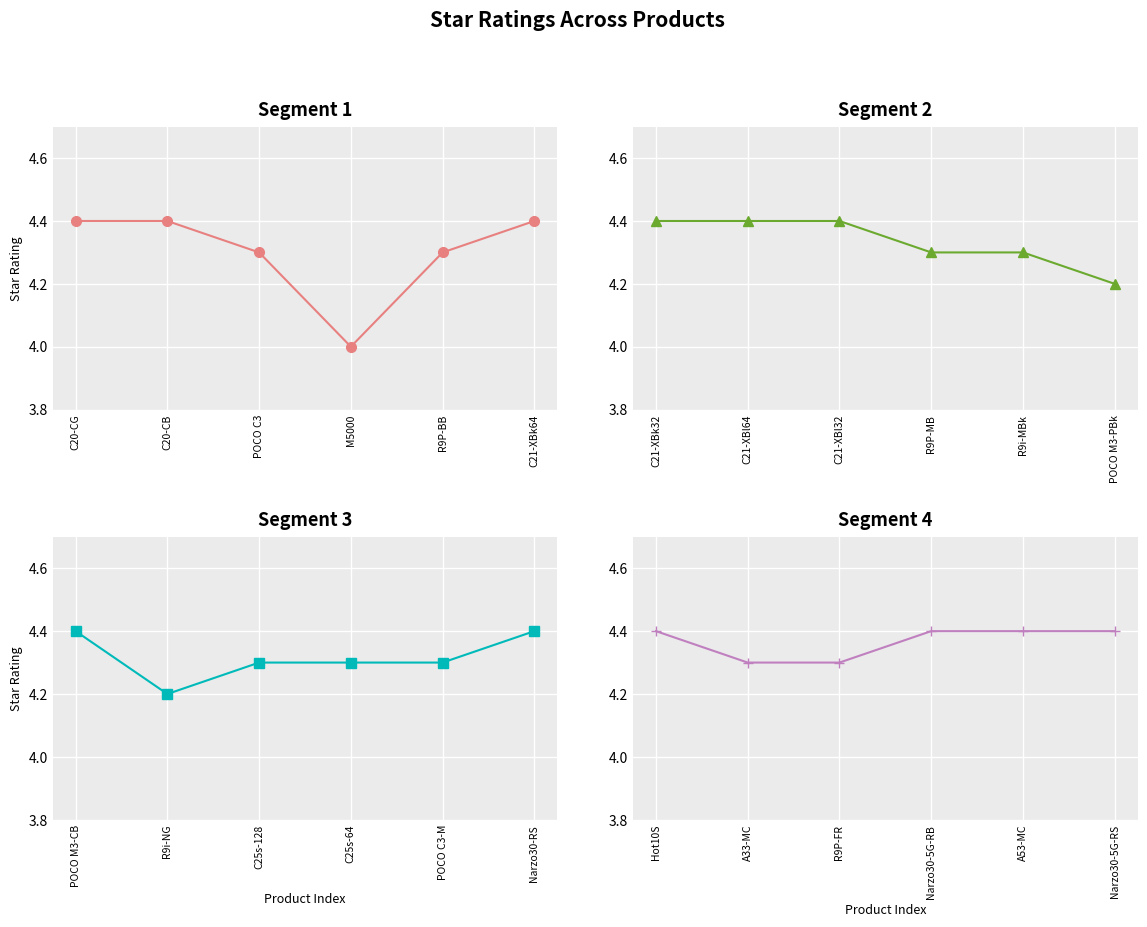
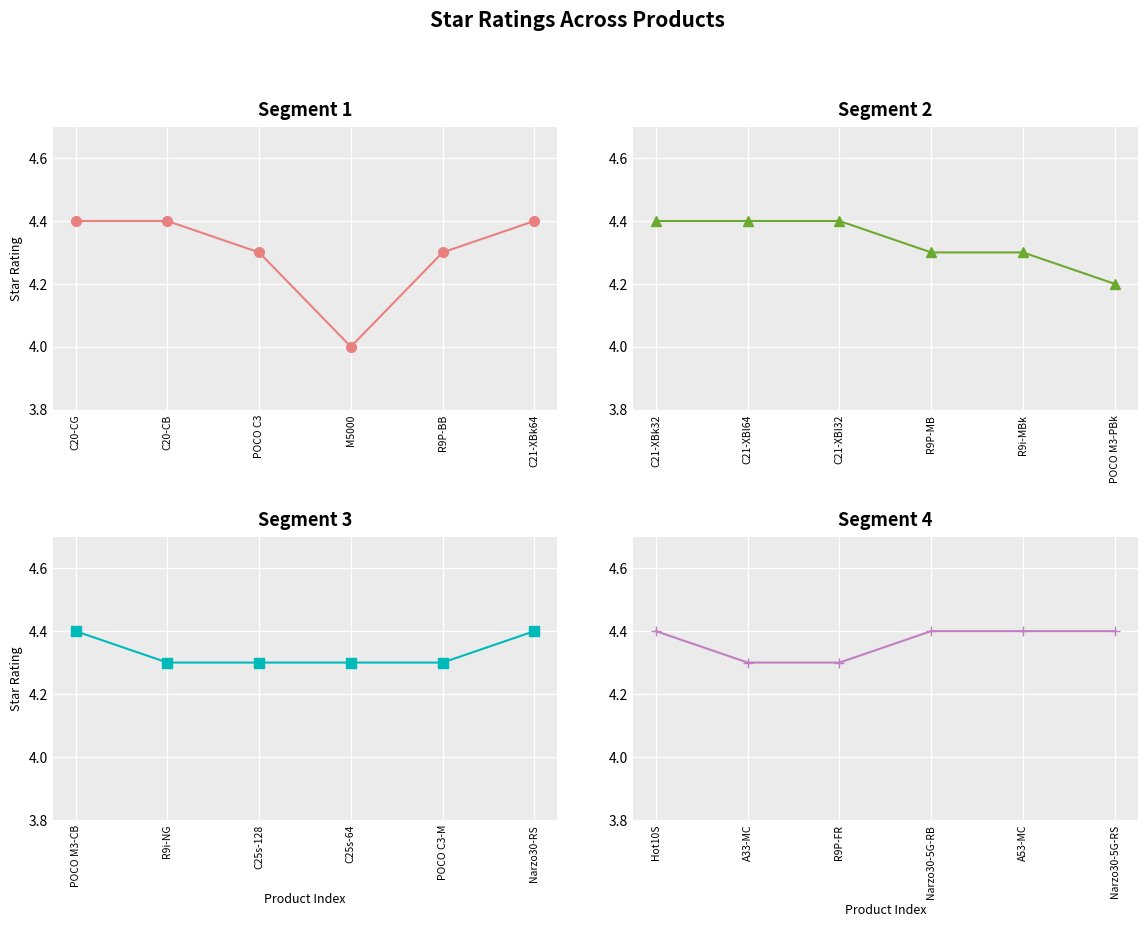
  {
    "Segment 1": {
      "C20-CG": 4.40,
      "C20-CB": 4.40,
      "POCO C3": 4.30,
      "M5000": 4.00,
      "R9P-BB": 4.30,
      "C21-XBk64": 4.40
    },
    "Segment 2": {
      "C21-XBk32": 4.40,
      "C21-XBl64": 4.40,
      "C21-XBl32": 4.40,
      "R9P-MB": 4.30,
      "R9i-MBk": 4.30,
      "POCO M3-PBk": 4.20
    },
    "Segment 3": {
      "POCO M3-CB": 4.4,
-     "R9i-NG": 4.2,
+     "R9i-NG": 4.3,
      "C25s-128": 4.3,
      "C25s-64": 4.3,
      "POCO C3-M": 4.3,
      "Narzo30-RS": 4.4
    },
    "Segment 4": {
      "Hot10S": 4.40,
      "A33-MC": 4.30,
      "R9P-FR": 4.30,
      "Narzo30-5G-RB": 4.40,
      "A53-MC": 4.40,
      "Narzo30-5G-RS": 4.40
    }
  }
